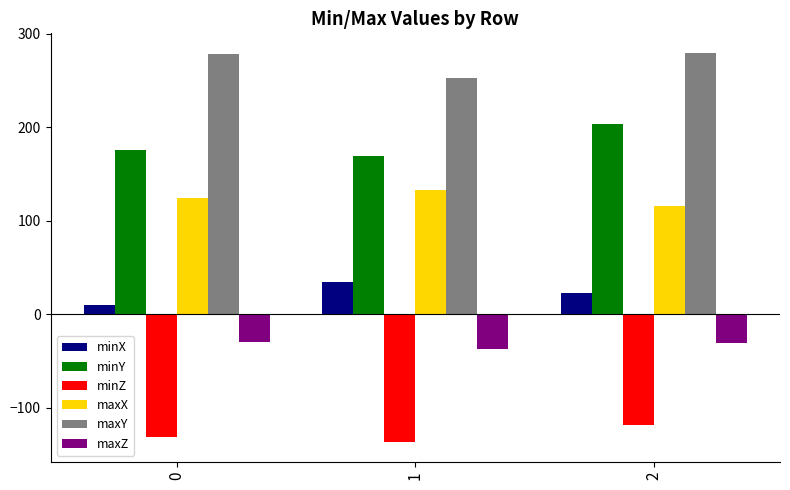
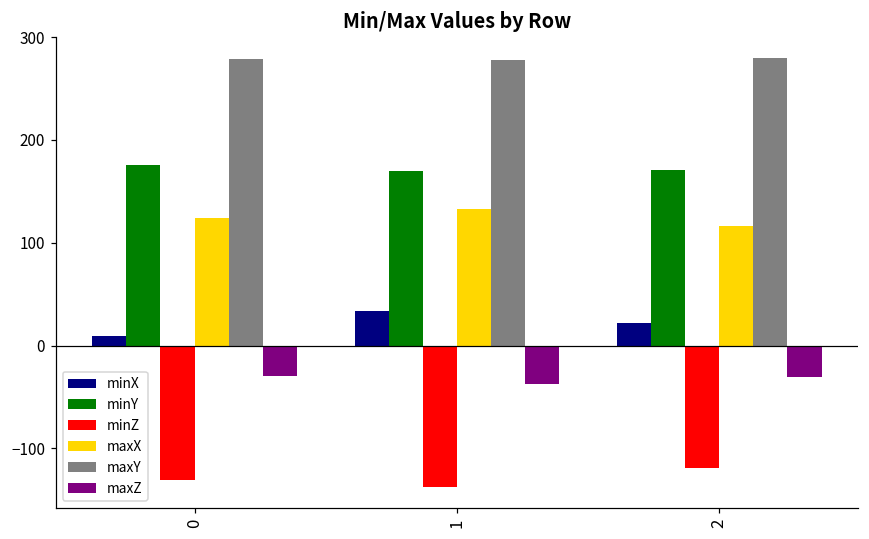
  {
    "minX": {
      "0": 10,
      "1": 30,
      "2": 20
    },
    "minY": {
      "0": 180,
      "1": 170,
-     "2": 200
+     "2": 170
    },
    "minZ": {
      "0": -130,
      "1": -140,
      "2": -120
    },
    "maxX": {
      "0": 120,
      "1": 130,
      "2": 120
    },
    "maxY": {
      "0": 280,
-     "1": 250,
+     "1": 280,
      "2": 280
    },
    "maxZ": {
      "0": -30,
      "1": -40,
      "2": -30
    }
  }
